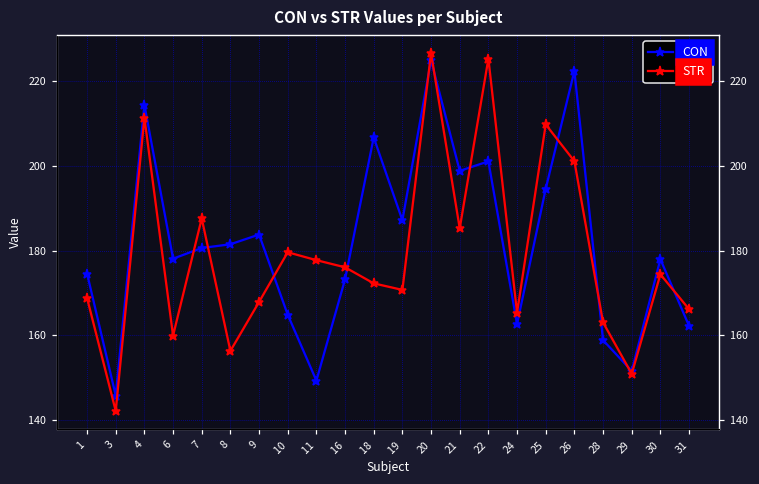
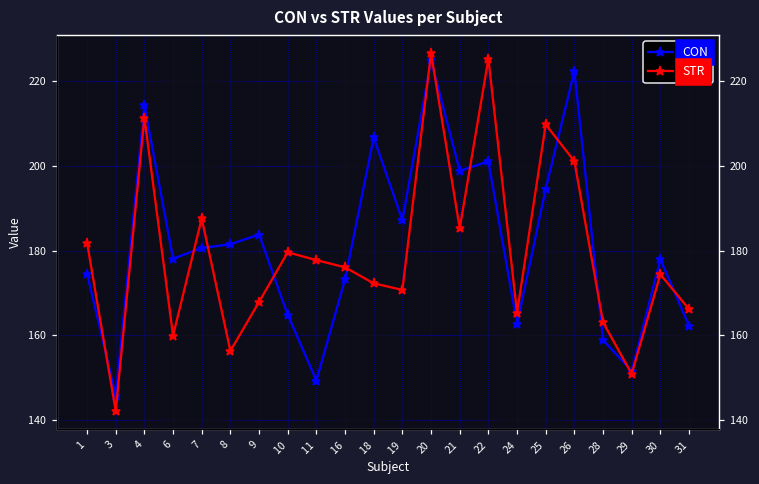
  {
    "CON": {
      "1": 175,
      "3": 146,
      "4": 214,
      "6": 178,
      "7": 181,
      "8": 181,
      "9": 184,
      "10": 165,
      "11": 149,
      "16": 173,
      "18": 207,
      "19": 187,
      "20": 225,
      "21": 199,
      "22": 201,
      "24": 163,
      "25": 195,
      "26": 222,
      "28": 159,
      "29": 152,
      "30": 178,
      "31": 162
    },
    "STR": {
-     "1": 169,
+     "1": 182,
      "3": 142,
      "4": 211,
      "6": 160,
      "7": 188,
      "8": 156,
      "9": 168,
      "10": 180,
      "11": 178,
      "16": 176,
      "18": 172,
      "19": 171,
      "20": 227,
      "21": 185,
      "22": 225,
      "24": 165,
      "25": 210,
      "26": 201,
      "28": 163,
      "29": 151,
      "30": 174,
      "31": 166
    }
  }
